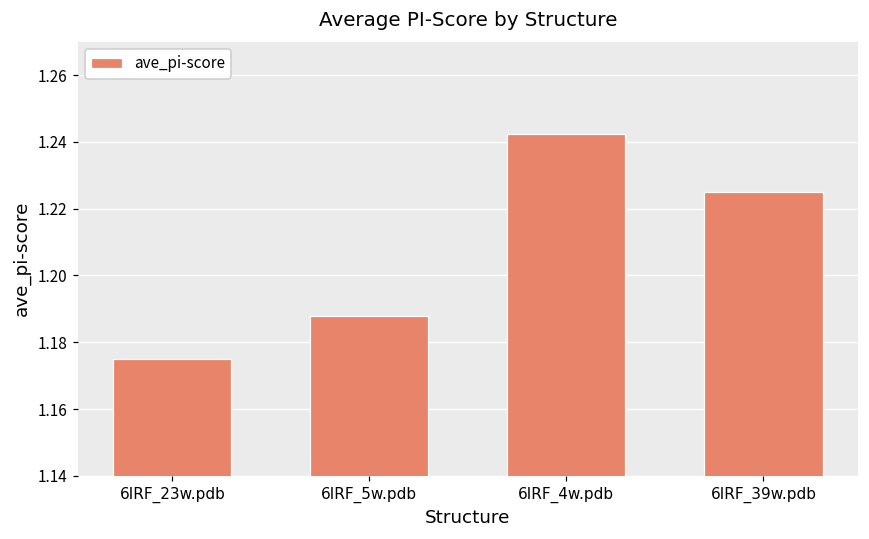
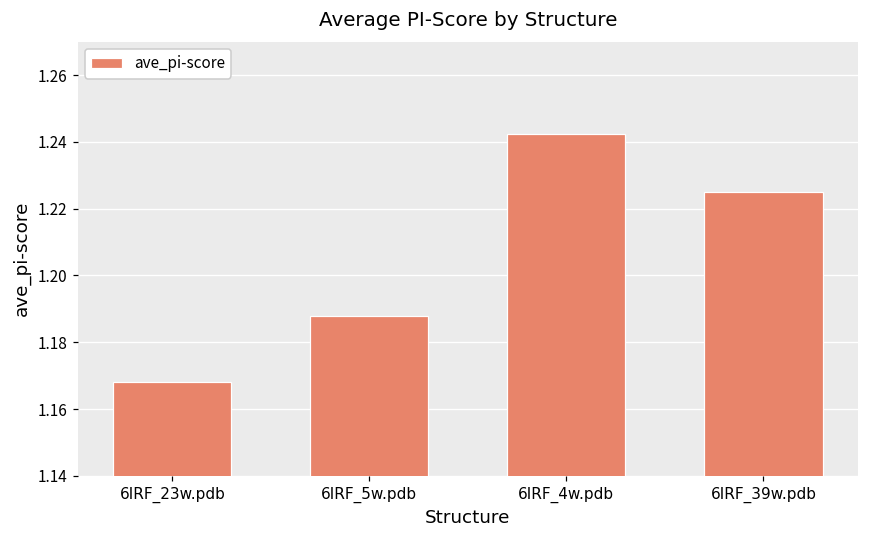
  {
-   "6IRF_23w.pdb": 1.175,
+   "6IRF_23w.pdb": 1.168,
    "6IRF_5w.pdb": 1.188,
    "6IRF_4w.pdb": 1.243,
    "6IRF_39w.pdb": 1.225
  }
